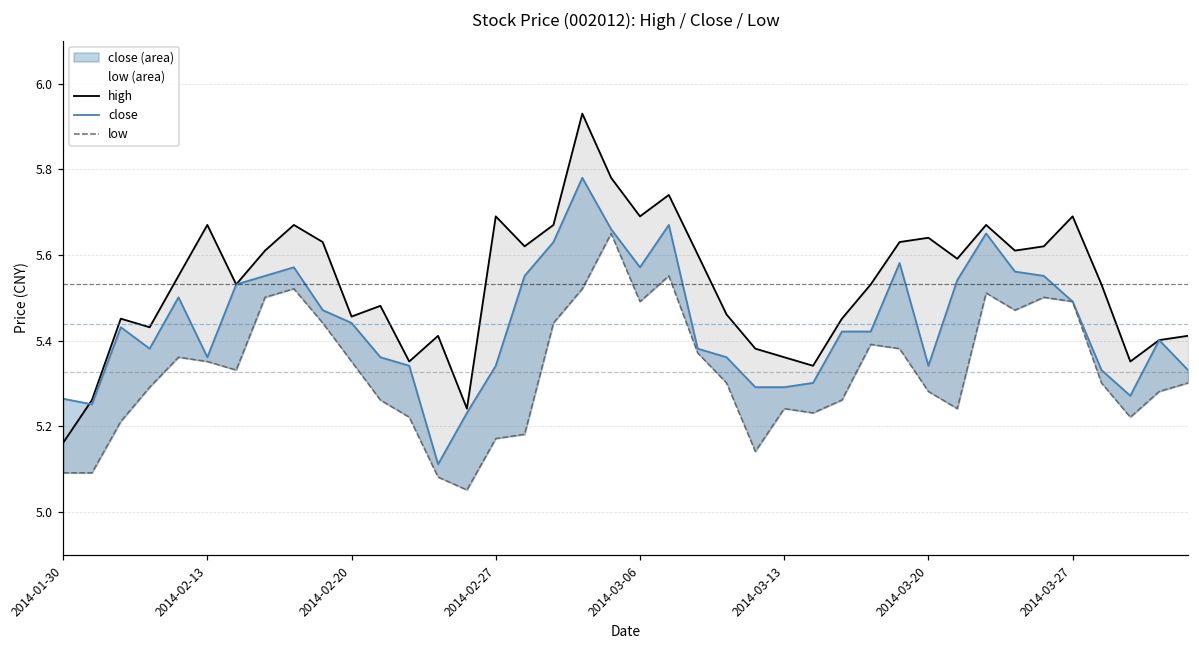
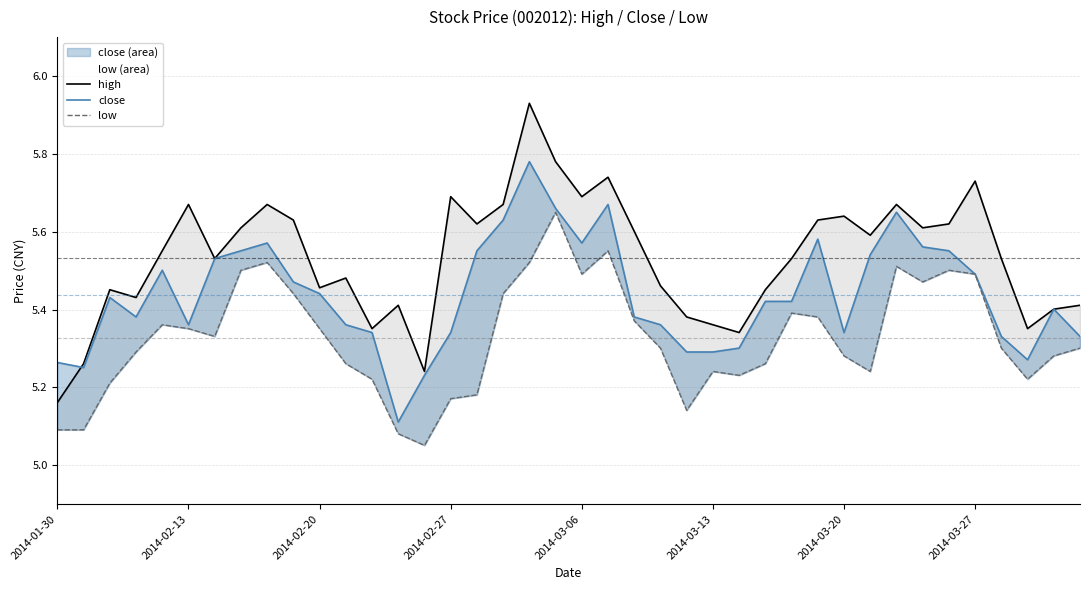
  {
    "high": {
      "2014-01-30": 5.16,
      "2014-02-13": 5.67,
      "2014-02-20": 5.46,
      "2014-02-27": 5.69,
      "2014-03-06": 5.69,
      "2014-03-13": 5.36,
      "2014-03-20": 5.64,
-     "2014-03-27": 5.69
+     "2014-03-27": 5.73
    },
    "close (area)": {
      "2014-01-30": 5.26,
      "2014-02-13": 5.36,
      "2014-02-20": 5.44,
      "2014-02-27": 5.34,
      "2014-03-06": 5.57,
      "2014-03-13": 5.29,
      "2014-03-20": 5.34
    }
  }
